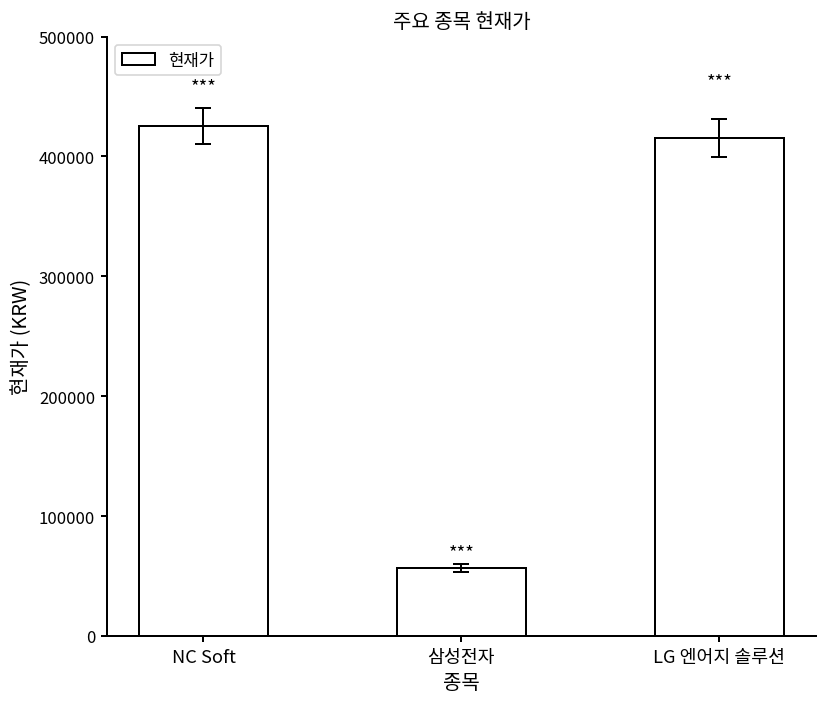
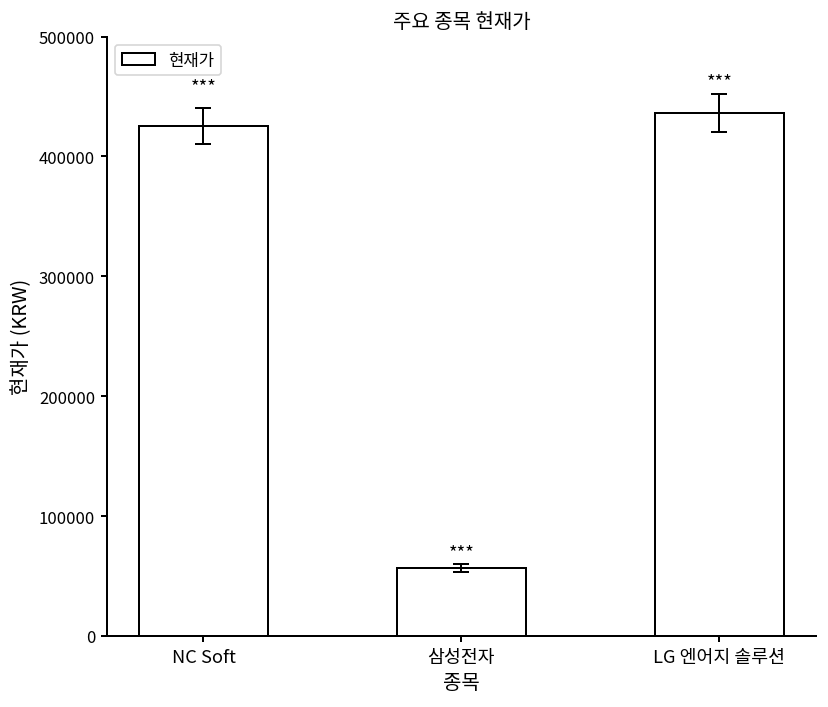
  {
    "현재가": {
      "NC Soft": 430000,
      "삼성전자": 60000,
-     "LG 엔어지 솔루션": 420000
+     "LG 엔어지 솔루션": 440000
    }
  }
